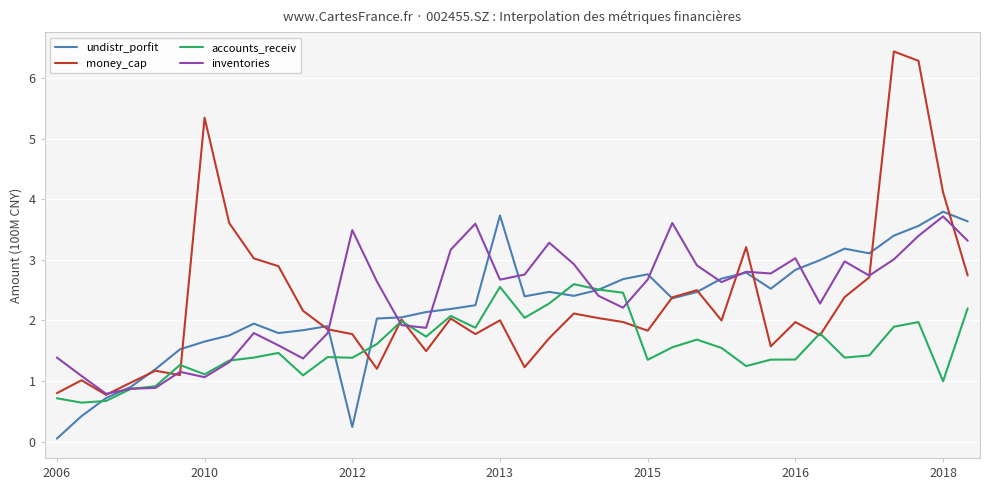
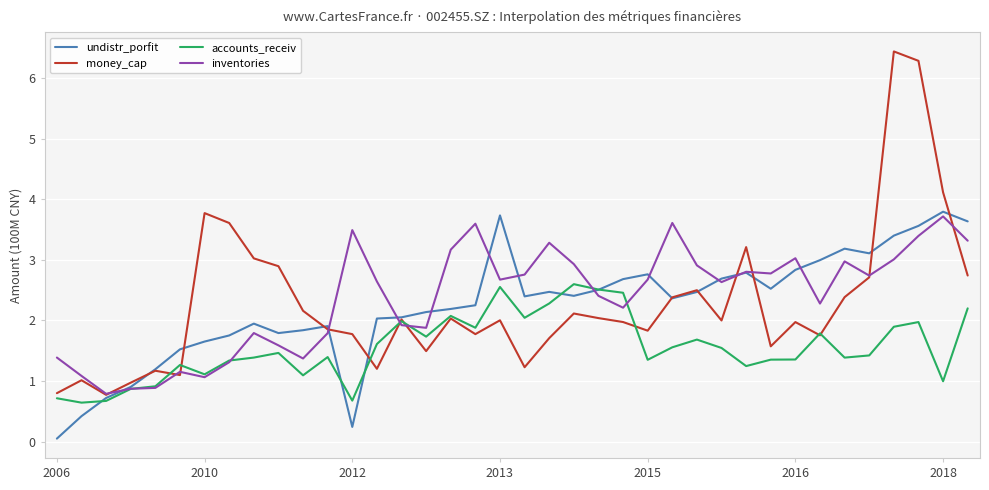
  {
    "undistr_porfit": {
      "2006": 0.1,
      "2010": 1.7,
      "2012": 0.2,
      "2013": 3.7,
      "2015": 2.8,
      "2016": 2.8,
      "2018": 3.8
    },
    "money_cap": {
      "2006": 0.8,
-     "2010": 5.3,
+     "2010": 3.8,
      "2012": 1.8,
      "2013": 2.0,
      "2015": 1.8,
      "2016": 2.0,
      "2018": 4.1
    },
    "accounts_receiv": {
      "2006": 0.7,
      "2010": 1.1,
-     "2012": 1.4,
+     "2012": 0.7,
      "2013": 2.6,
      "2015": 1.4,
      "2016": 1.4,
      "2018": 1.0
    },
    "inventories": {
      "2006": 1.4,
      "2010": 1.1,
      "2012": 3.5,
      "2013": 2.7,
      "2015": 2.7,
      "2016": 3.0,
      "2018": 3.7
    }
  }
